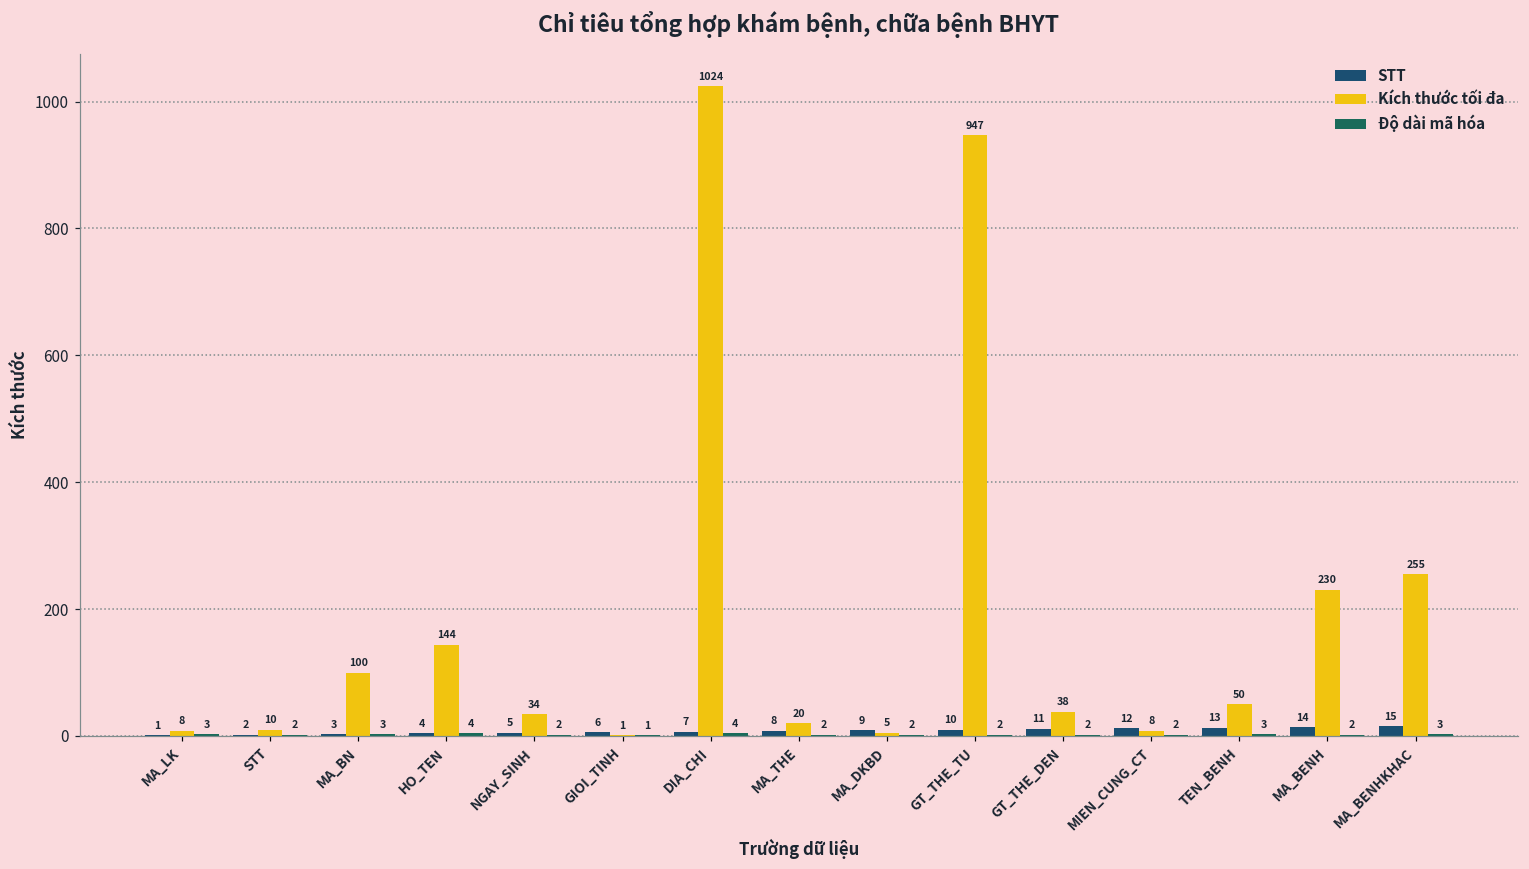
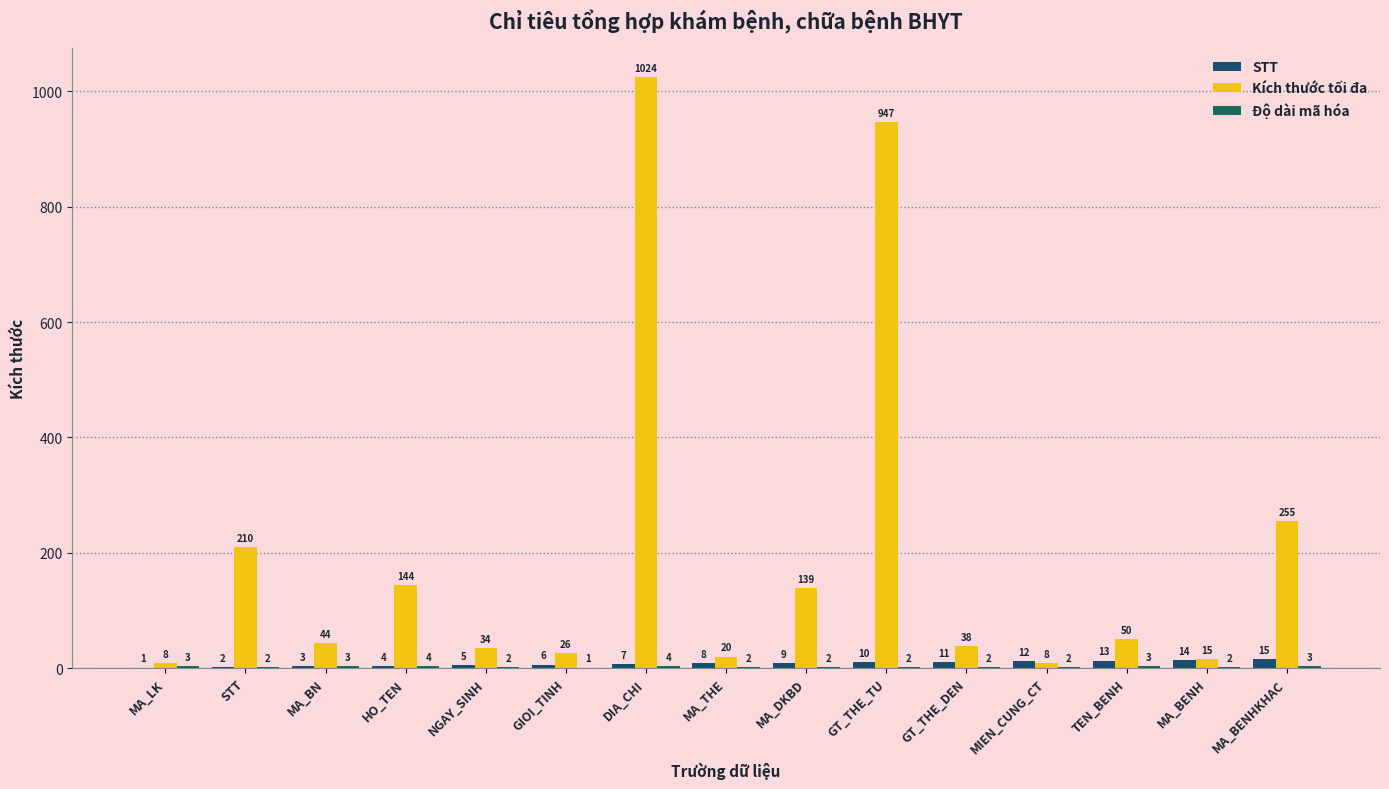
  {
    "Kích thước tối đa": {
      "MA_LK": 8,
-     "STT": 10,
-     "MA_BN": 100,
+     "STT": 210,
+     "MA_BN": 44,
      "HO_TEN": 144,
      "NGAY_SINH": 34,
-     "GIOI_TINH": 1,
+     "GIOI_TINH": 26,
      "DIA_CHI": 1024,
      "MA_THE": 20,
-     "MA_DKBD": 5,
+     "MA_DKBD": 139,
      "GT_THE_TU": 947,
      "GT_THE_DEN": 38,
      "MIEN_CUNG_CT": 8,
      "TEN_BENH": 50,
-     "MA_BENH": 230,
+     "MA_BENH": 15,
      "MA_BENHKHAC": 255
    }
  }
